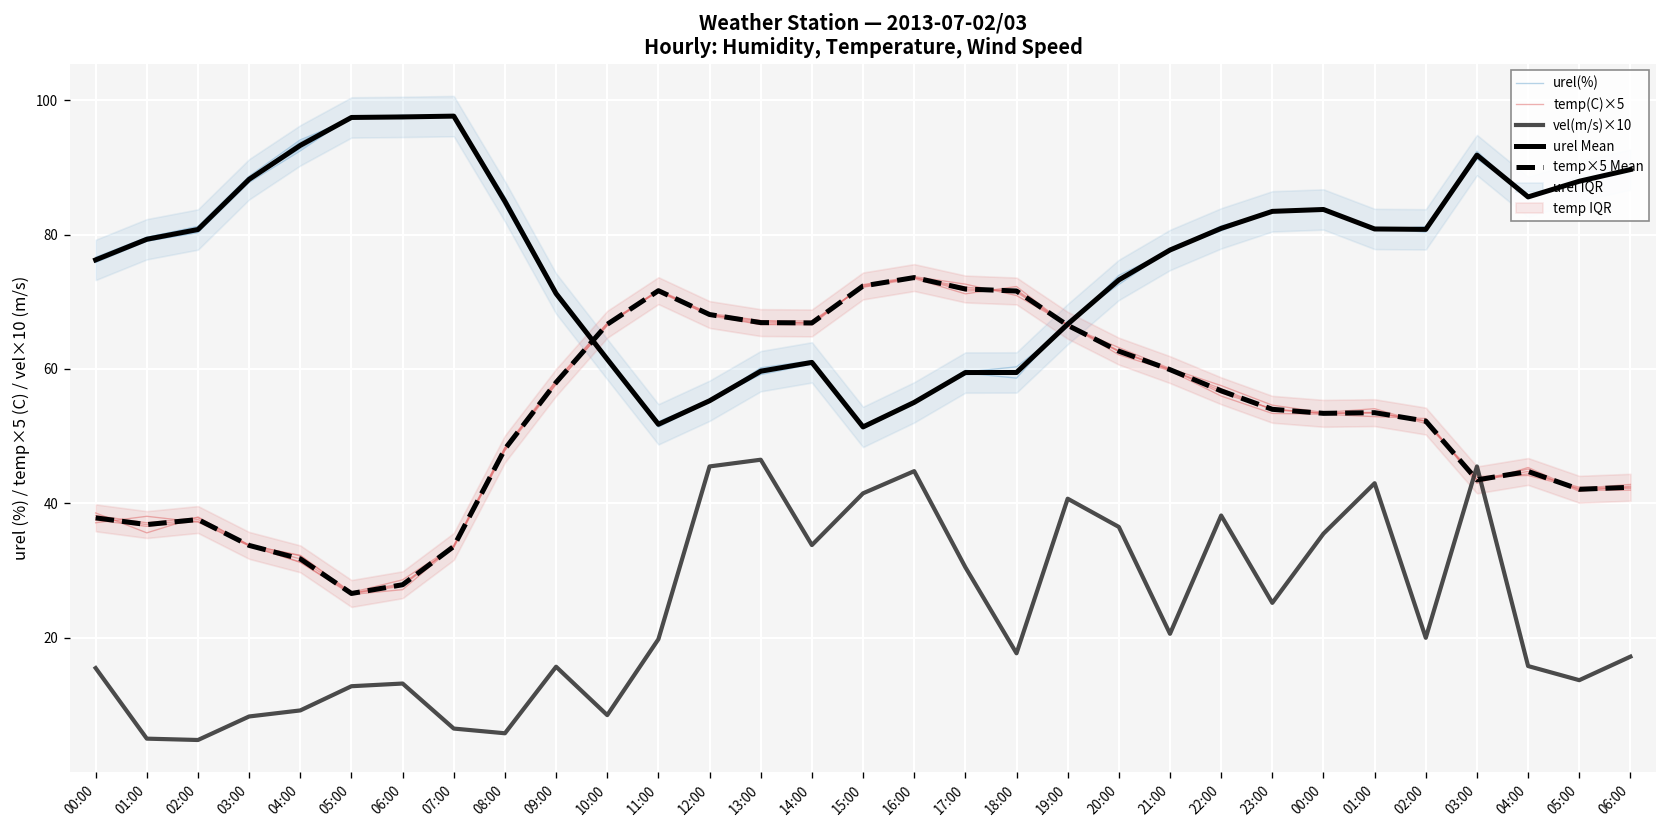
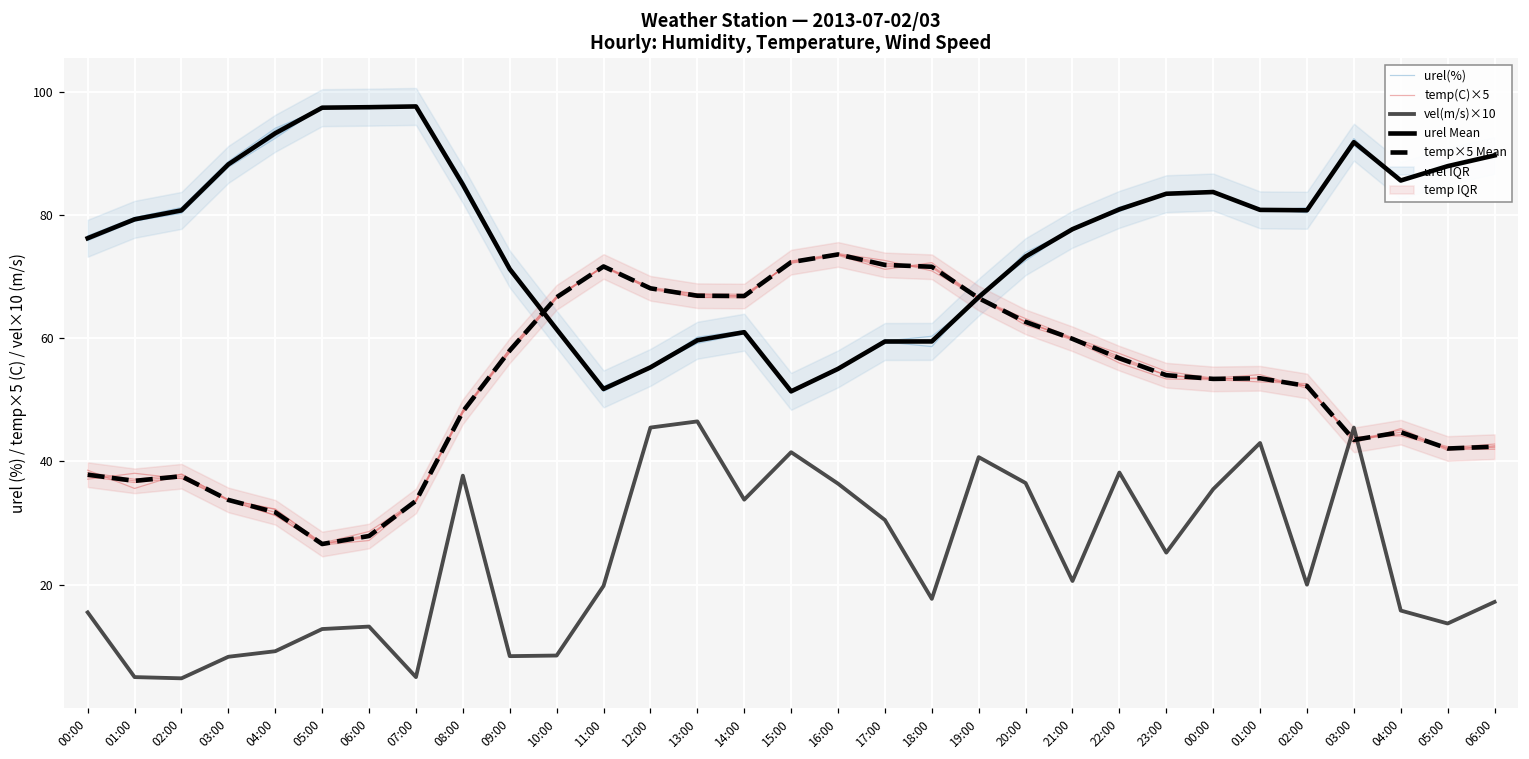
  {
    "vel(m/s)×10": {
-     "07:00": 7,
-     "08:00": 6,
-     "09:00": 16,
+     "07:00": 5,
+     "08:00": 38,
+     "09:00": 8,
      "10:00": 9,
      "11:00": 20,
      "12:00": 46,
      "13:00": 47,
      "14:00": 34,
      "15:00": 42,
-     "16:00": 45,
+     "16:00": 36,
      "17:00": 31,
      "18:00": 18,
      "19:00": 41,
      "20:00": 37,
      "21:00": 21,
      "22:00": 38,
      "23:00": 25
    }
  }
